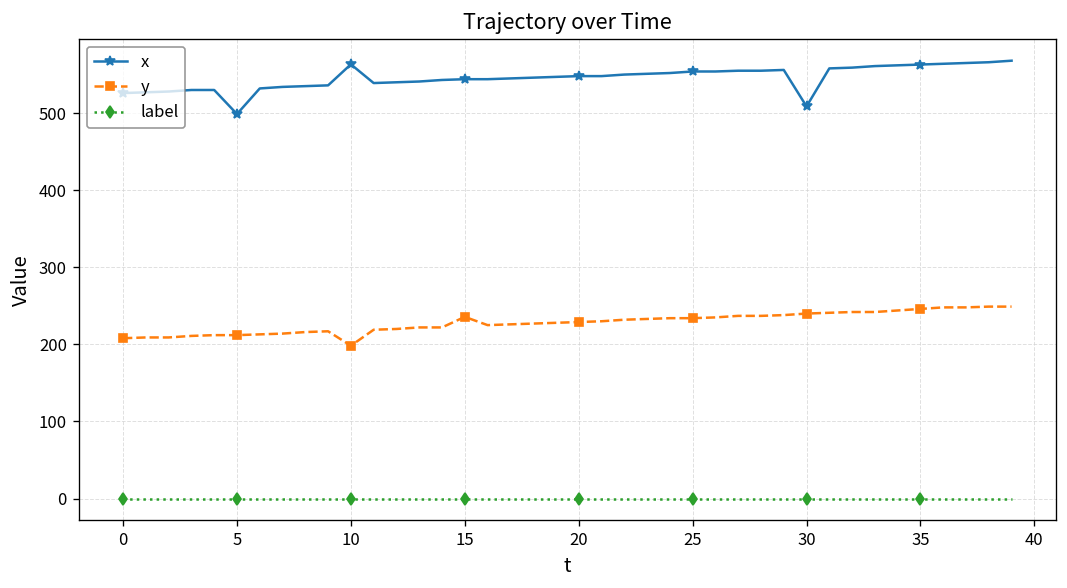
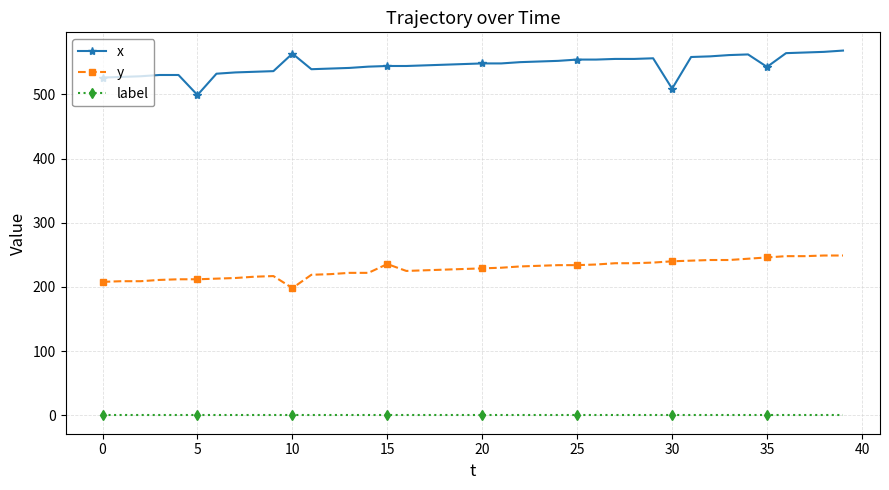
  {
    "x": {
      "5": 500,
      "10": 560,
      "15": 540,
      "20": 550,
      "25": 550,
      "30": 510,
-     "35": 560
+     "35": 540
    },
    "y": {
      "0": 210,
      "5": 210,
      "10": 200,
      "15": 240,
      "20": 230,
      "25": 230,
      "30": 240,
      "35": 250
    },
    "label": {
      "0": 0,
      "5": 0,
      "10": 0,
      "15": 0,
      "20": 0,
      "25": 0,
      "30": 0,
      "35": 0
    }
  }
